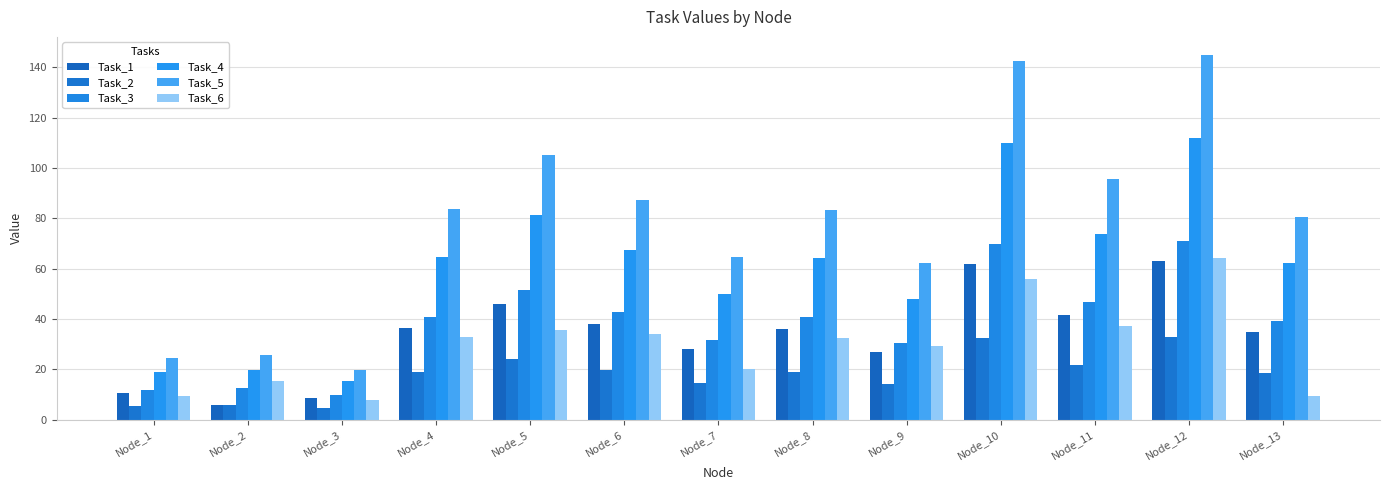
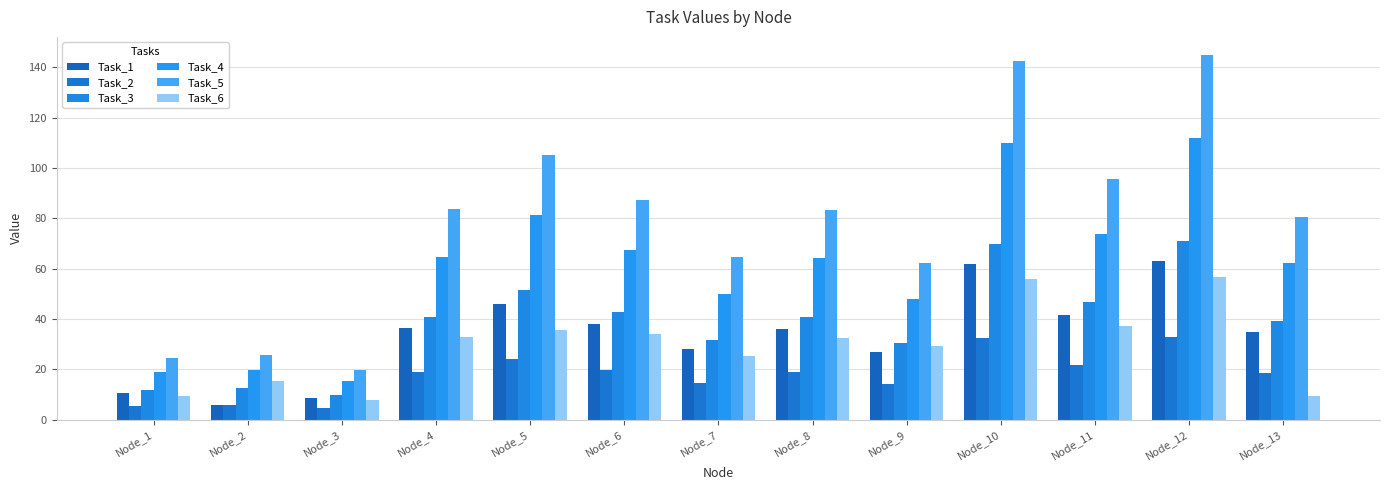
  {
    "Task_6": {
      "Node_1": 10,
      "Node_2": 15,
      "Node_3": 8,
      "Node_4": 33,
      "Node_5": 36,
      "Node_6": 34,
-     "Node_7": 20,
+     "Node_7": 25,
      "Node_8": 33,
      "Node_9": 29,
      "Node_10": 56,
      "Node_11": 37,
-     "Node_12": 64,
+     "Node_12": 57,
      "Node_13": 9
    }
  }
